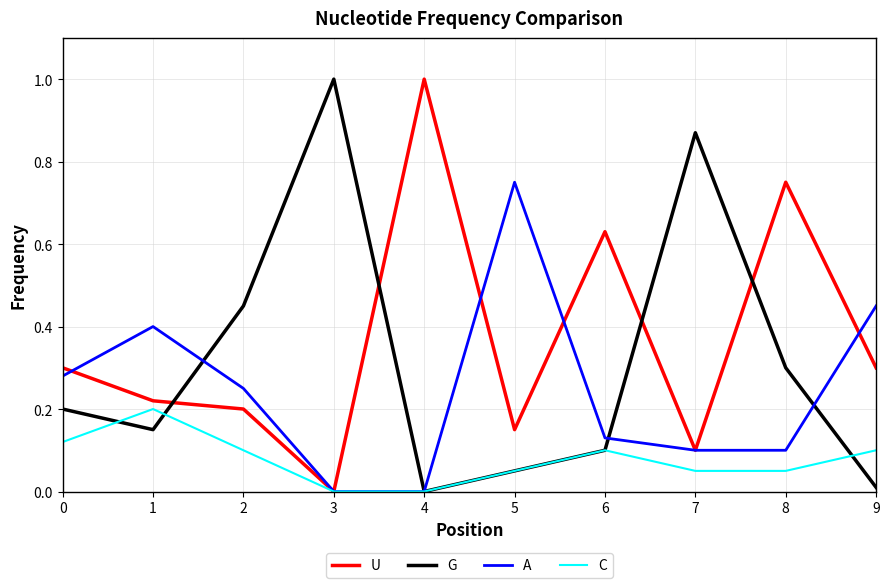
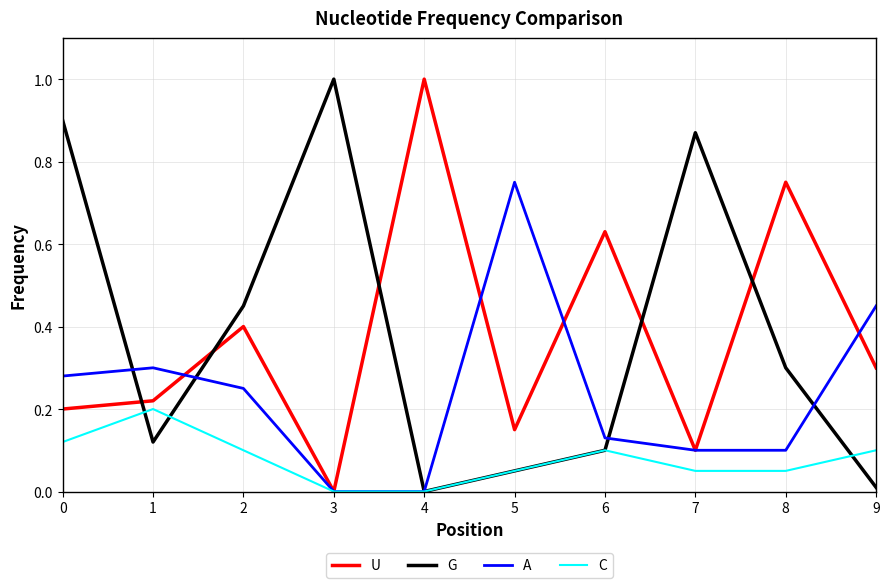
  {
    "U": {
-     "0": 0.3,
+     "0": 0.2,
      "1": 0.22,
-     "2": 0.2,
+     "2": 0.4,
      "4": 1.0,
      "5": 0.15,
      "6": 0.63,
      "8": 0.75,
      "9": 0.3
    },
    "G": {
-     "0": 0.2,
-     "1": 0.15,
+     "0": 0.9,
+     "1": 0.12,
      "2": 0.45,
      "3": 1.00,
      "7": 0.87,
      "8": 0.30,
      "9": 0.01
    },
    "A": {
      "0": 0.28,
-     "1": 0.4,
+     "1": 0.3,
      "2": 0.25,
      "5": 0.75,
      "6": 0.13,
      "8": 0.1,
      "9": 0.45
    },
    "C": {
      "0": 0.12,
      "1": 0.20,
      "2": 0.10,
      "7": 0.05,
      "8": 0.05,
      "9": 0.10
    }
  }
